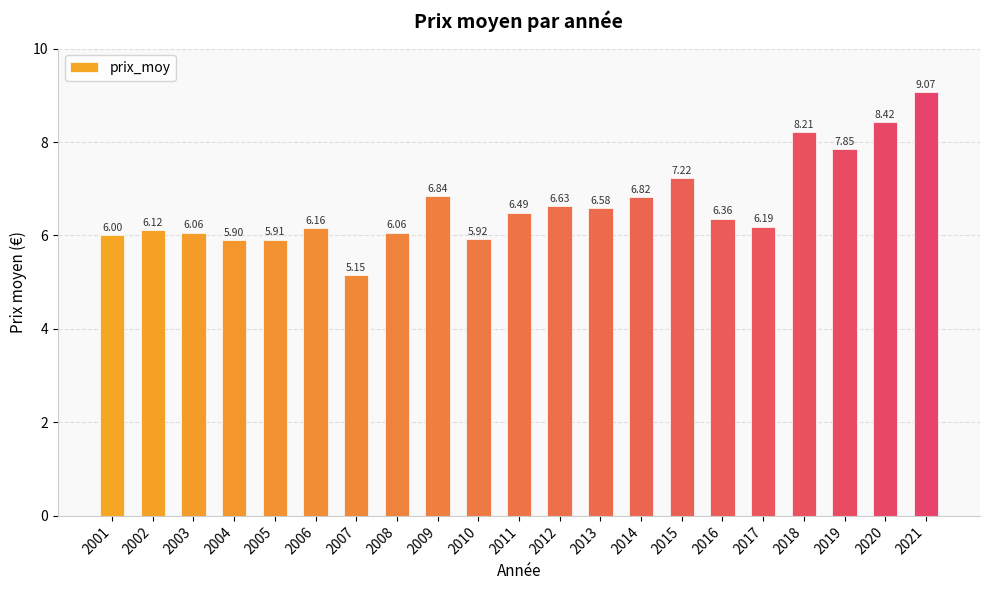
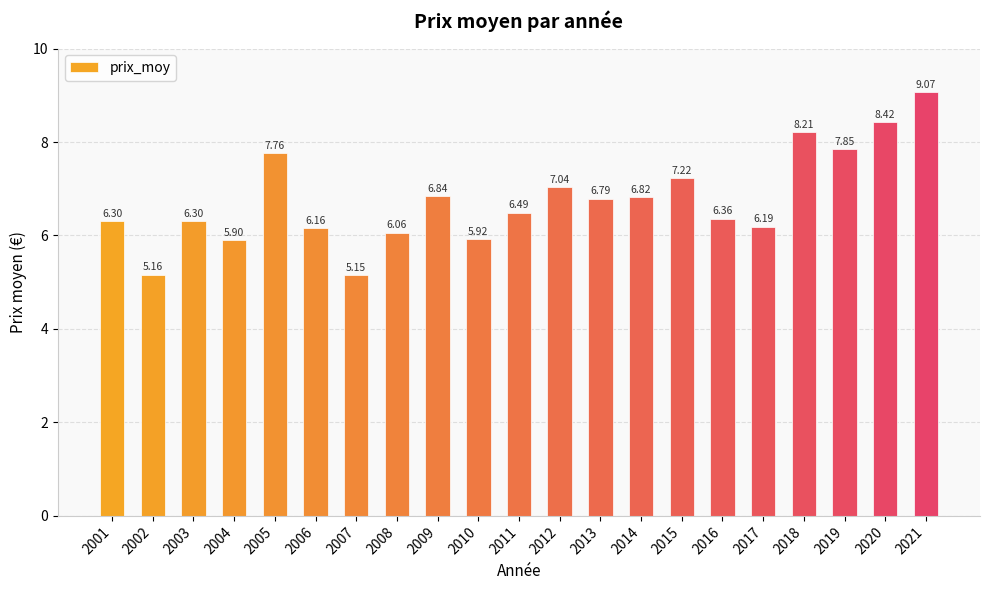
  {
-   "2001": 6.00,
-   "2002": 6.12,
-   "2003": 6.06,
+   "2001": 6.30,
+   "2002": 5.16,
+   "2003": 6.30,
    "2004": 5.90,
-   "2005": 5.91,
+   "2005": 7.76,
    "2006": 6.16,
    "2007": 5.15,
    "2008": 6.06,
    "2009": 6.84,
    "2010": 5.92,
    "2011": 6.49,
-   "2012": 6.63,
-   "2013": 6.58,
+   "2012": 7.04,
+   "2013": 6.79,
    "2014": 6.82,
    "2015": 7.22,
    "2016": 6.36,
    "2017": 6.19,
    "2018": 8.21,
    "2019": 7.85,
    "2020": 8.42,
    "2021": 9.07
  }
